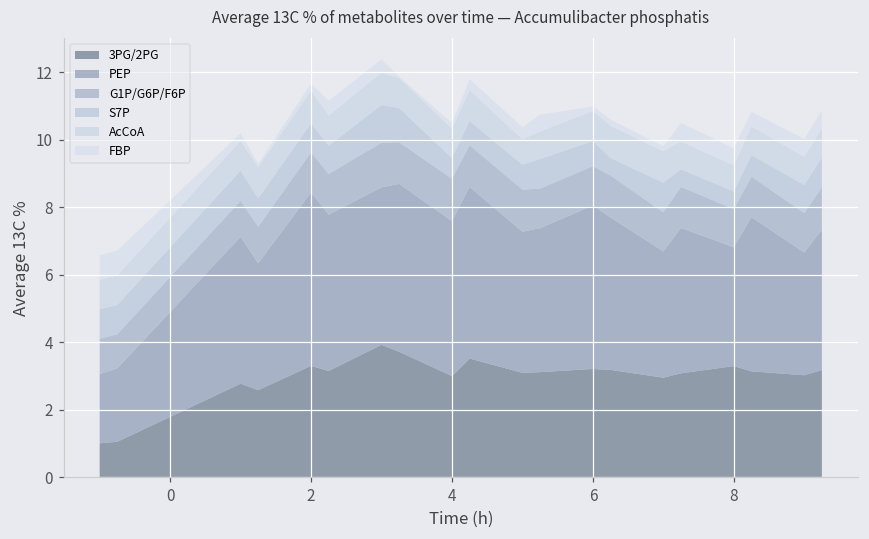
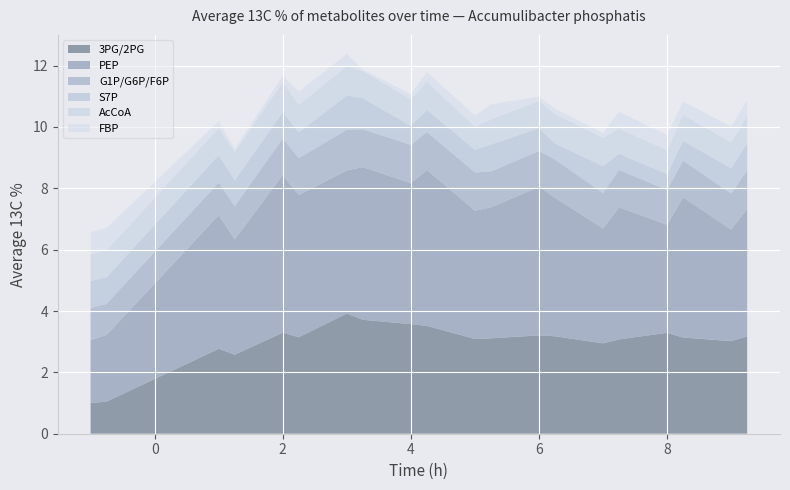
  {
    "3PG/2PG": {
      "2": 3.3,
-     "4": 3.0,
+     "4": 3.6,
      "6": 3.2,
      "8": 3.3
    }
  }
